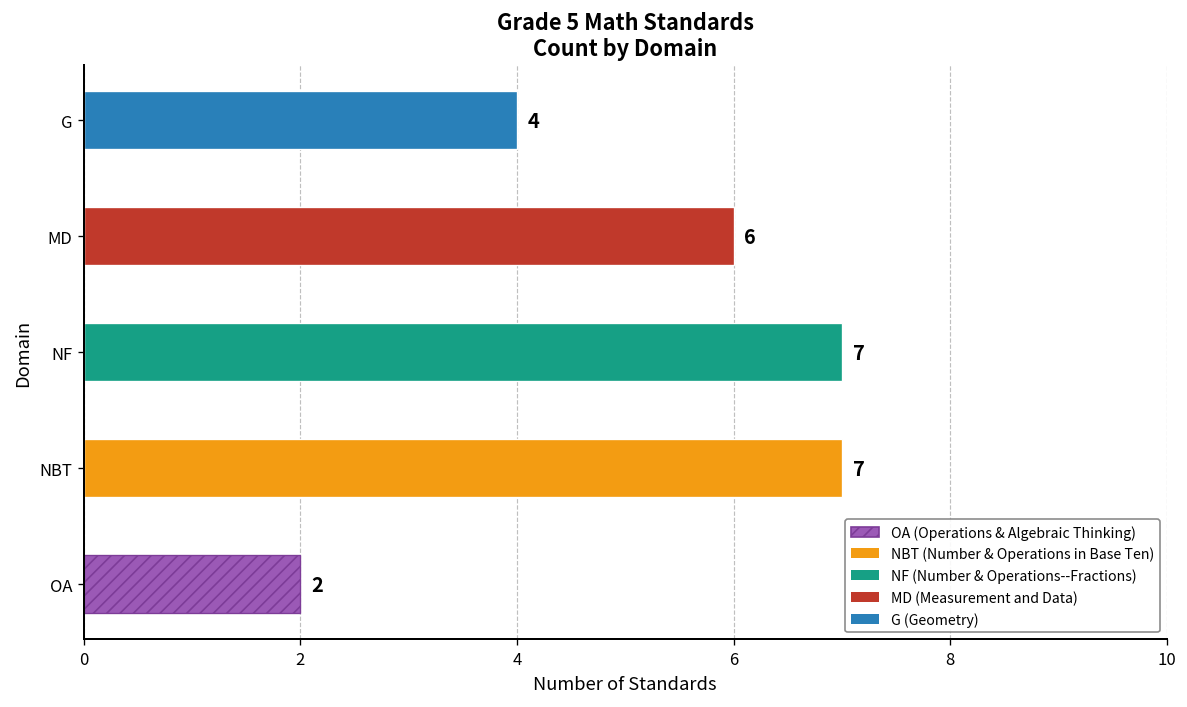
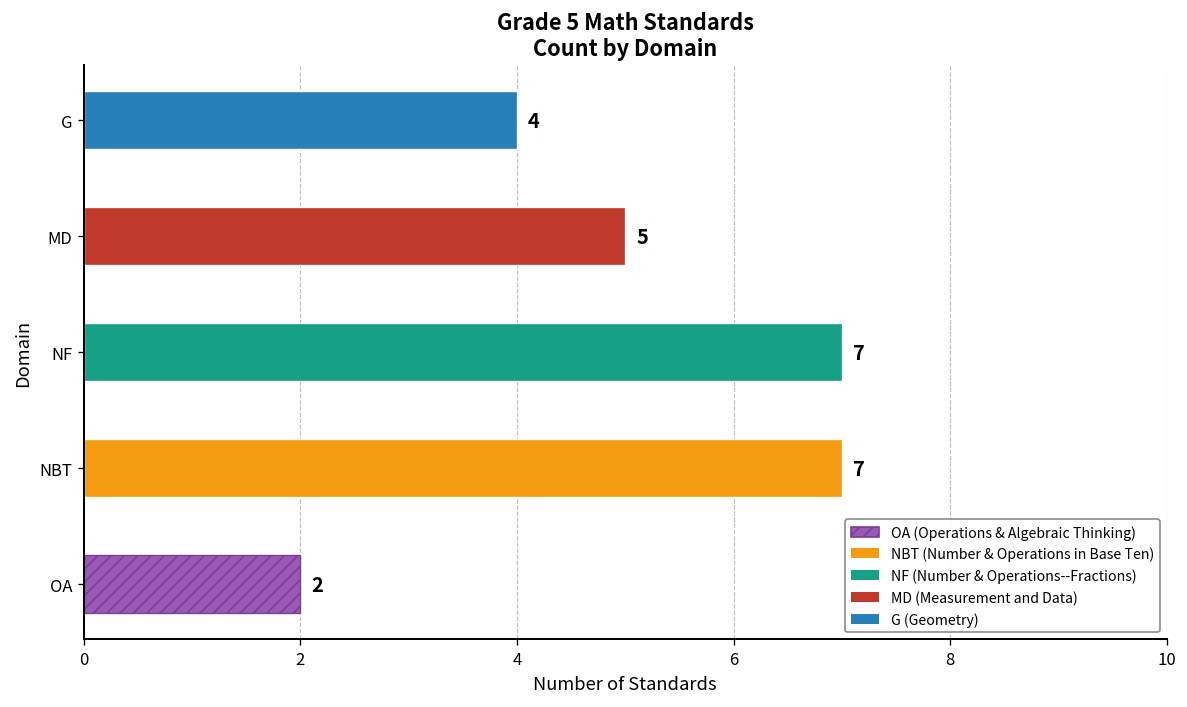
  {
    "G": 4,
-   "MD": 6,
+   "MD": 5,
    "NF": 7,
    "NBT": 7,
    "OA": 2
  }
